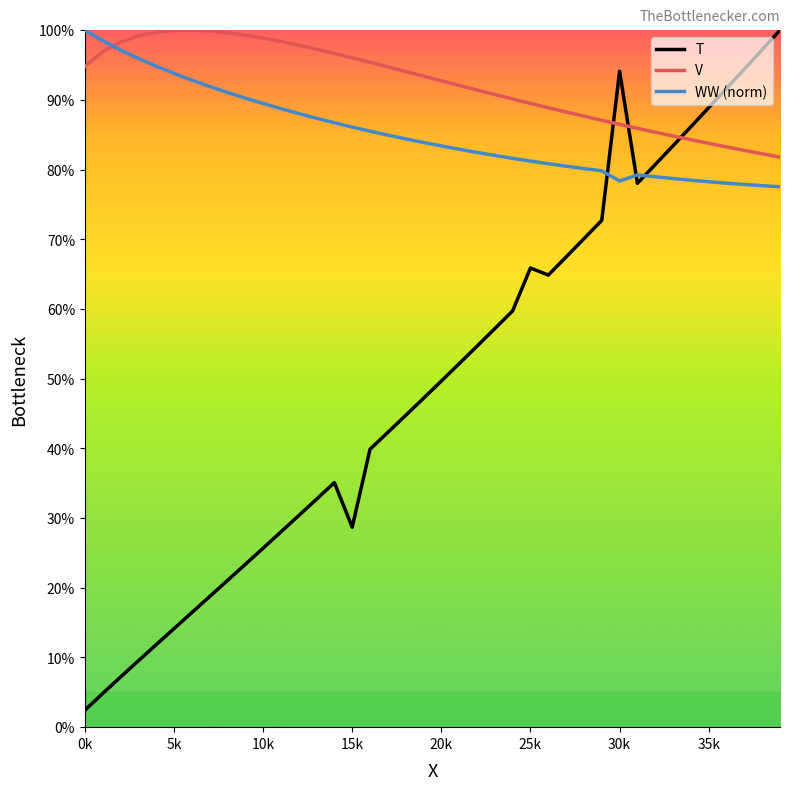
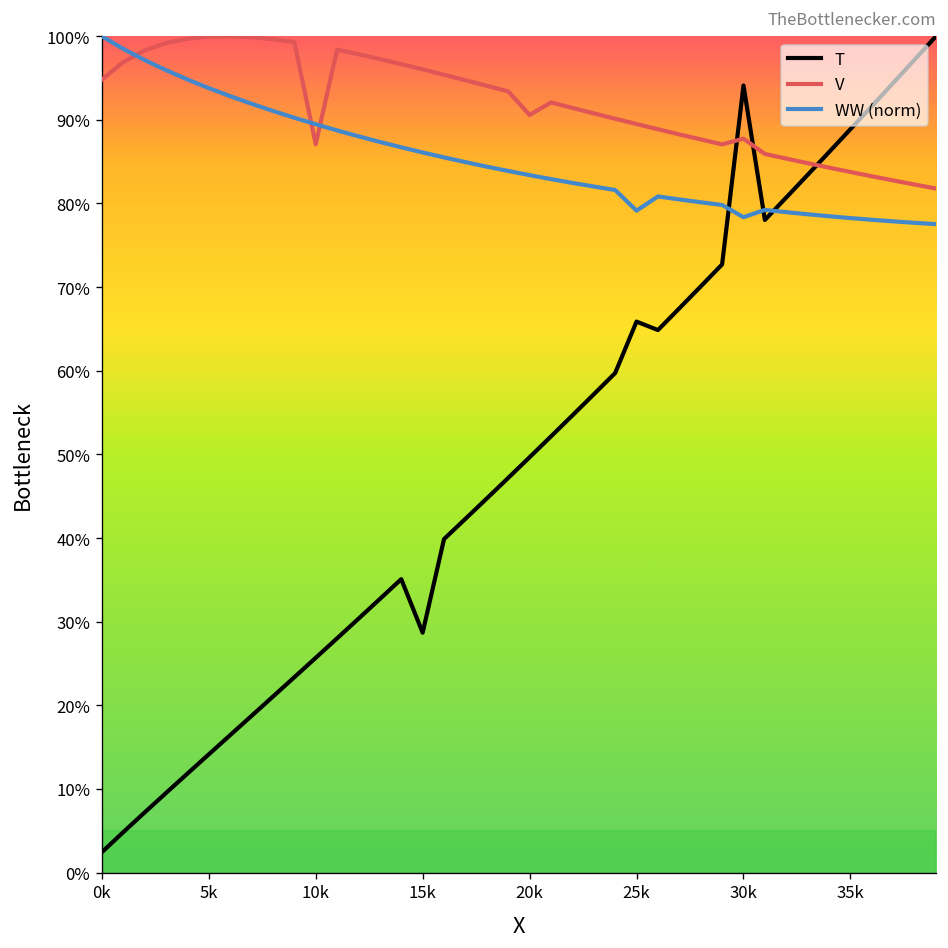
  {
    "T": {
      "5k": "14%",
      "10k": "26%",
      "15k": "29%",
      "20k": "50%",
      "25k": "66%",
      "30k": "94%",
      "35k": "89%"
    },
    "V": {
      "0k": "95%",
      "5k": "100%",
-     "10k": "99%",
+     "10k": "87%",
      "15k": "96%",
-     "20k": "93%",
+     "20k": "91%",
      "25k": "89%",
-     "30k": "86%",
+     "30k": "88%",
      "35k": "84%"
    },
    "WW (norm)": {
      "0k": "100%",
      "5k": "94%",
      "10k": "89%",
      "15k": "86%",
      "20k": "83%",
-     "25k": "81%",
+     "25k": "79%",
      "30k": "78%",
      "35k": "78%"
    }
  }
